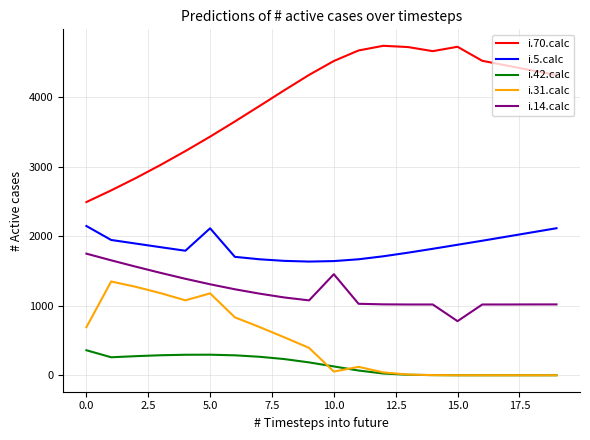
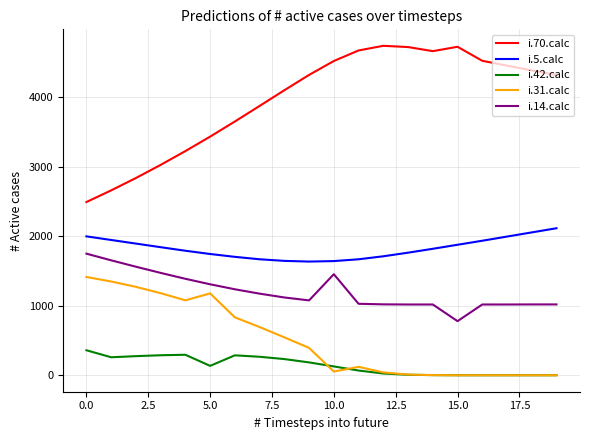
  {
    "i.70.calc": {
      "0.0": 2500,
      "5.0": 3400,
      "10.0": 4500,
      "15.0": 4700
    },
    "i.5.calc": {
-     "0.0": 2100,
-     "5.0": 2100,
+     "0.0": 2000,
+     "5.0": 1700,
      "10.0": 1600,
      "15.0": 1900
    },
    "i.42.calc": {
      "0.0": 400,
-     "5.0": 300,
+     "5.0": 100,
      "10.0": 100
    },
    "i.31.calc": {
-     "0.0": 700,
+     "0.0": 1400,
      "5.0": 1200,
      "10.0": 100
    },
    "i.14.calc": {
      "0.0": 1800,
      "5.0": 1300,
      "10.0": 1500,
      "15.0": 800
    }
  }
